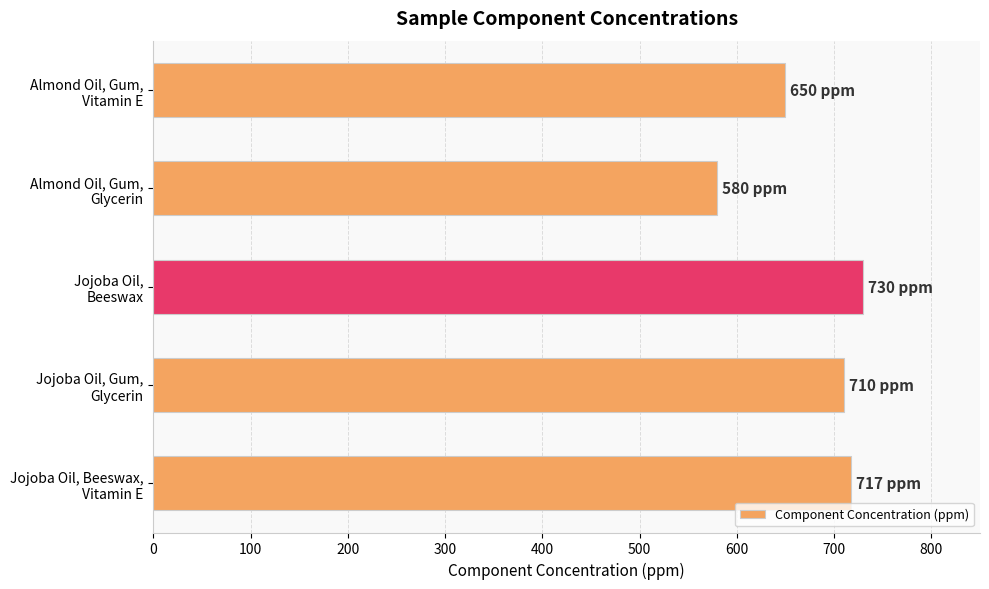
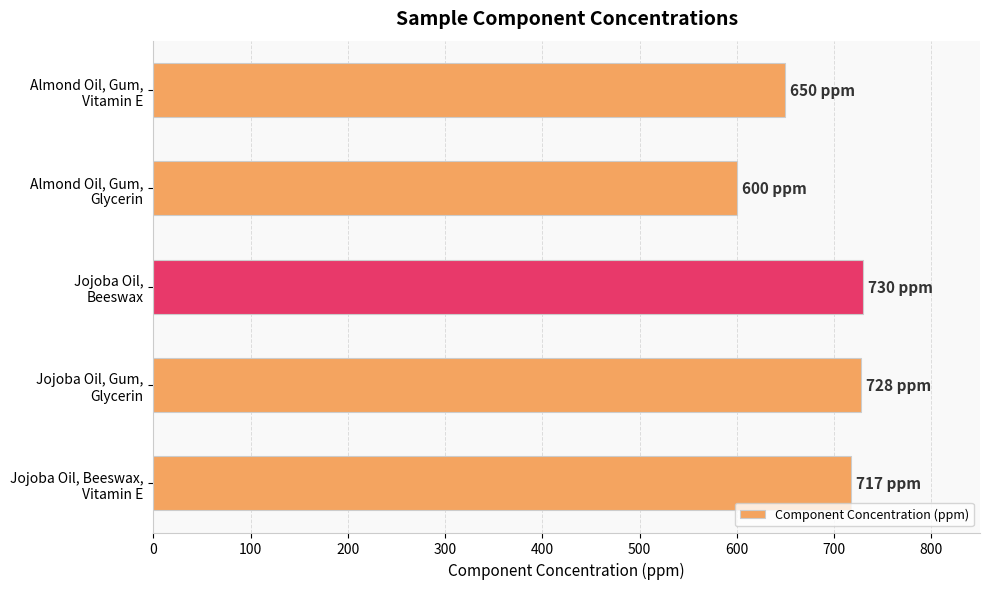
  {
    "Almond Oil, Gum, Vitamin E": 650,
-   "Almond Oil, Gum, Glycerin": 580,
+   "Almond Oil, Gum, Glycerin": 600,
    "Jojoba Oil, Beeswax": 730,
-   "Jojoba Oil, Gum, Glycerin": 710,
+   "Jojoba Oil, Gum, Glycerin": 728,
    "Jojoba Oil, Beeswax, Vitamin E": 717
  }
